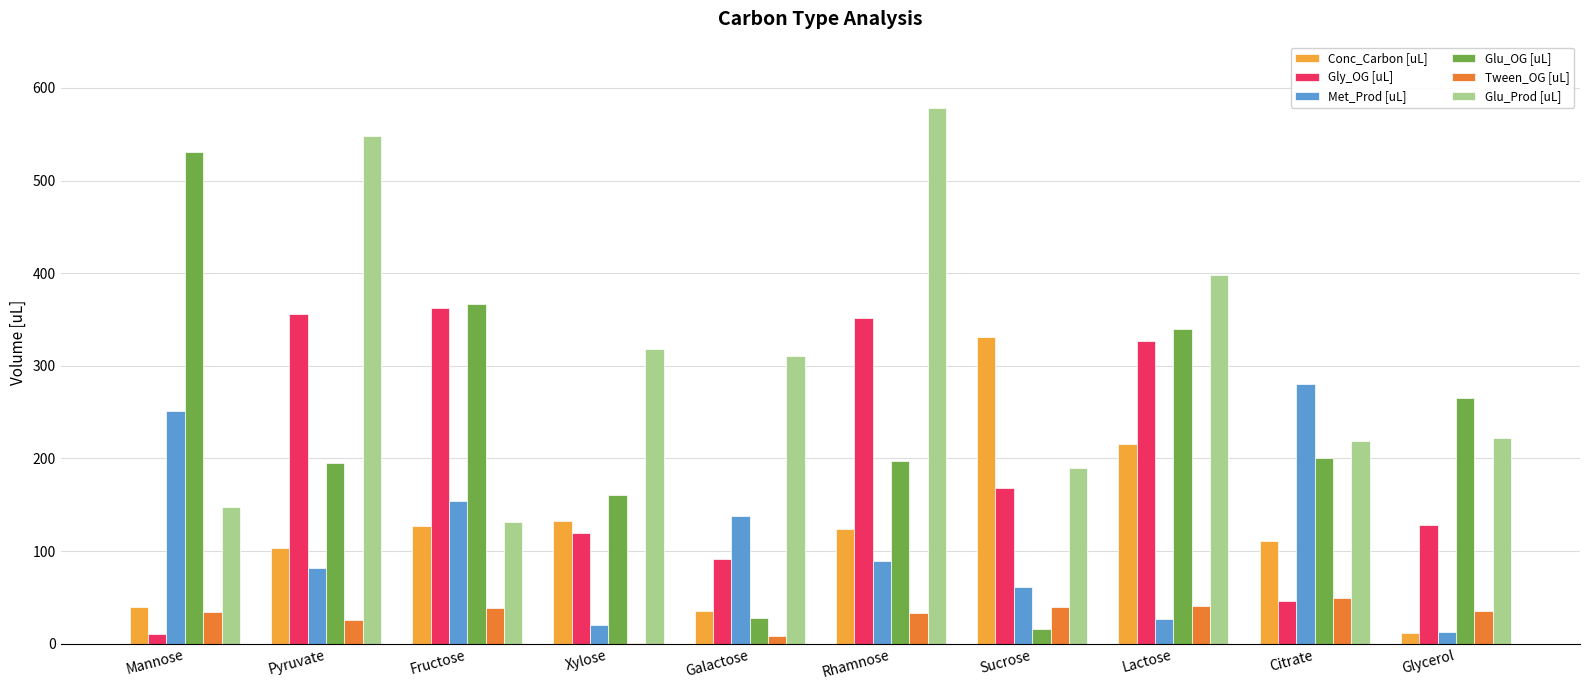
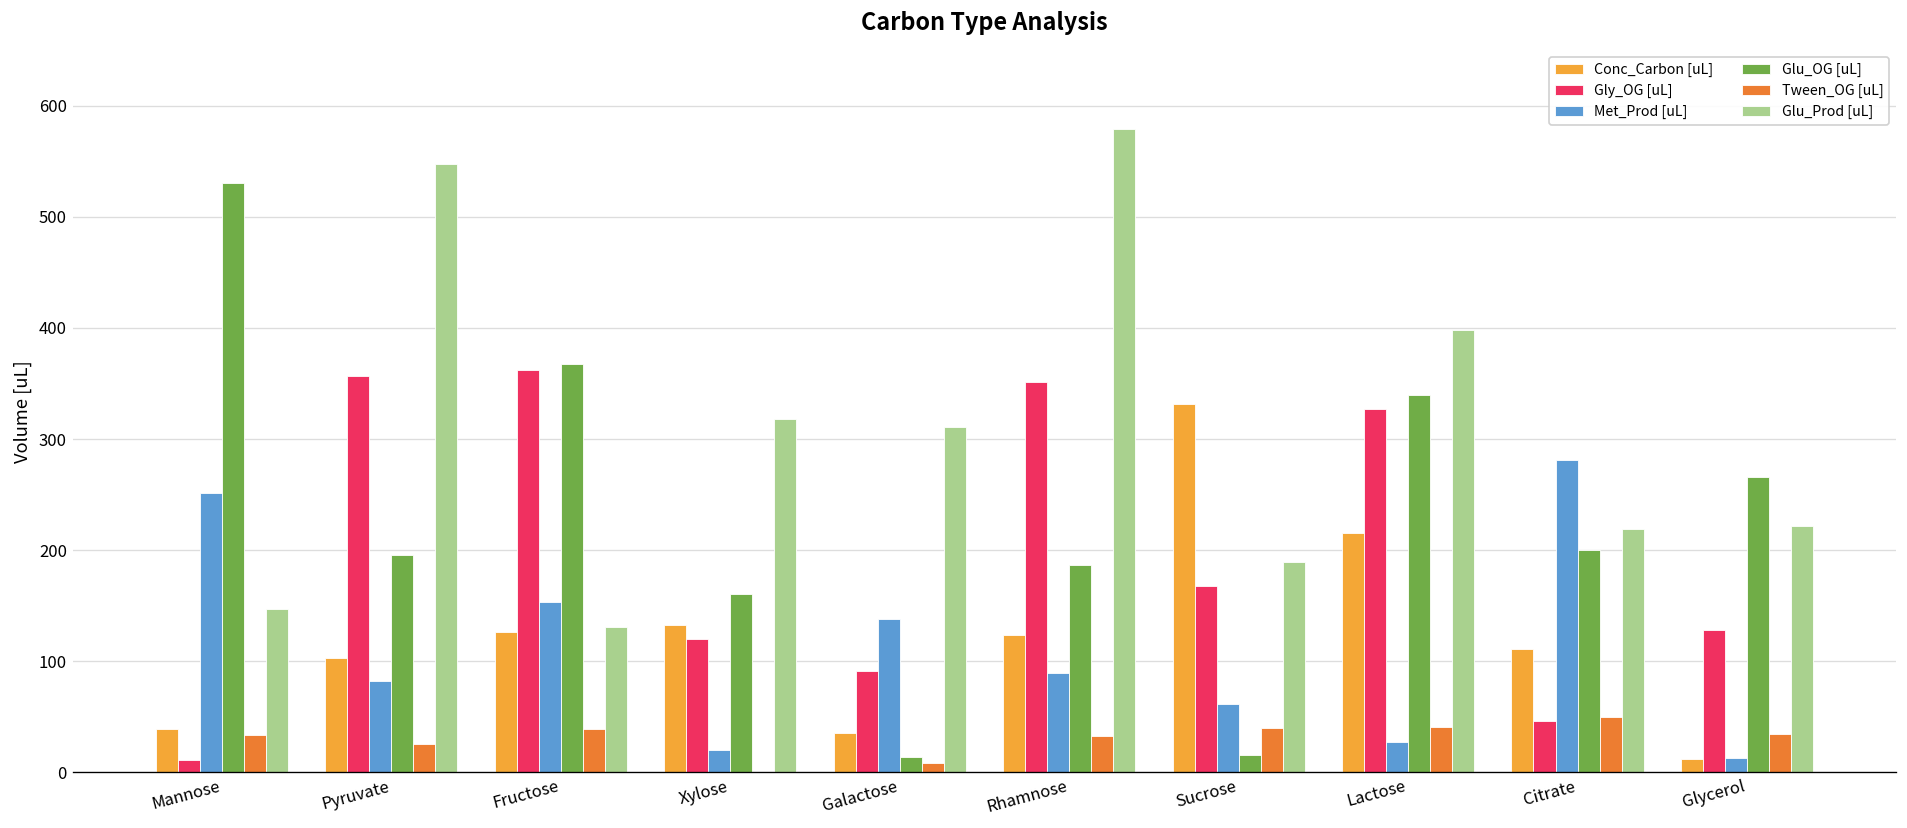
  {
    "Gly_OG [uL]": {
      "Mannose": 10,
      "Pyruvate": 360,
      "Fructose": 360,
      "Xylose": 120,
      "Galactose": 90,
      "Rhamnose": 350,
      "Sucrose": 170,
      "Lactose": 330,
      "Citrate": 50,
      "Glycerol": 130
    },
    "Met_Prod [uL]": {
      "Mannose": 250,
      "Pyruvate": 80,
      "Fructose": 150,
      "Xylose": 20,
      "Galactose": 140,
      "Rhamnose": 90,
      "Sucrose": 60,
      "Lactose": 30,
      "Citrate": 280,
      "Glycerol": 10
    },
    "Glu_OG [uL]": {
      "Mannose": 530,
      "Pyruvate": 200,
      "Fructose": 370,
      "Xylose": 160,
-     "Galactose": 30,
-     "Rhamnose": 200,
+     "Galactose": 10,
+     "Rhamnose": 190,
      "Sucrose": 20,
      "Lactose": 340,
      "Citrate": 200,
      "Glycerol": 270
    },
    "Glu_Prod [uL]": {
      "Mannose": 150,
      "Pyruvate": 550,
      "Fructose": 130,
      "Xylose": 320,
      "Galactose": 310,
      "Rhamnose": 580,
      "Sucrose": 190,
      "Lactose": 400,
      "Citrate": 220,
      "Glycerol": 220
    }
  }
